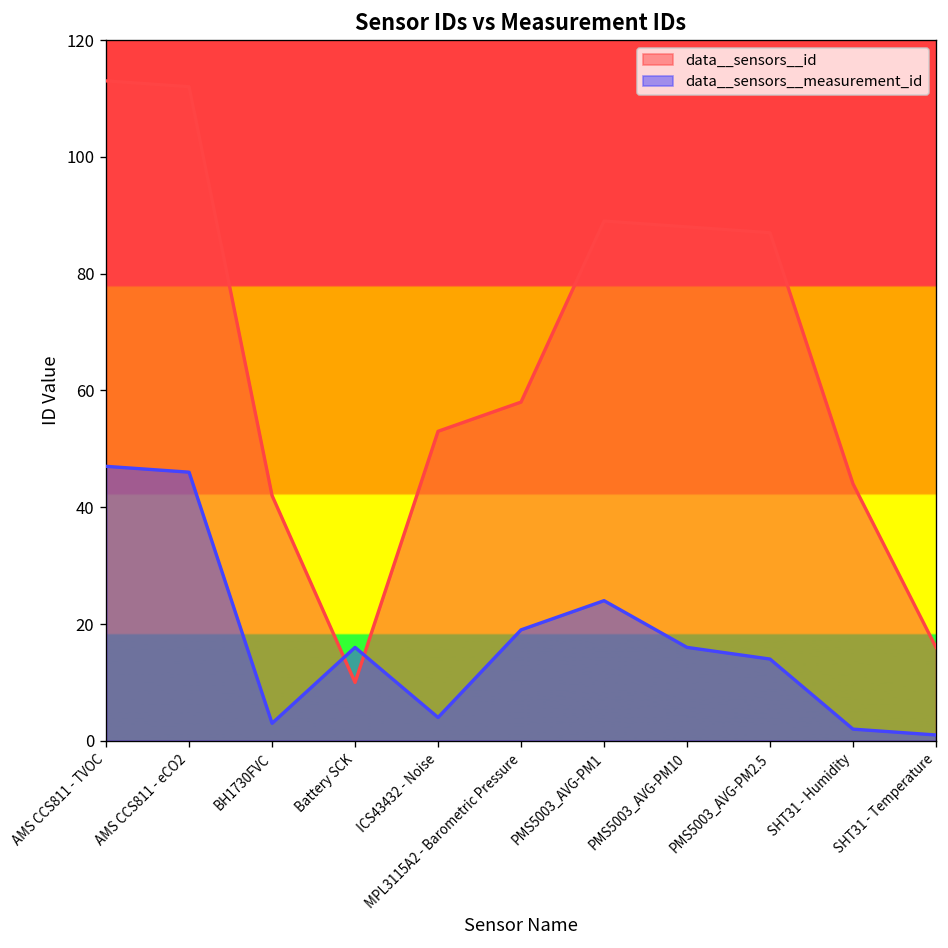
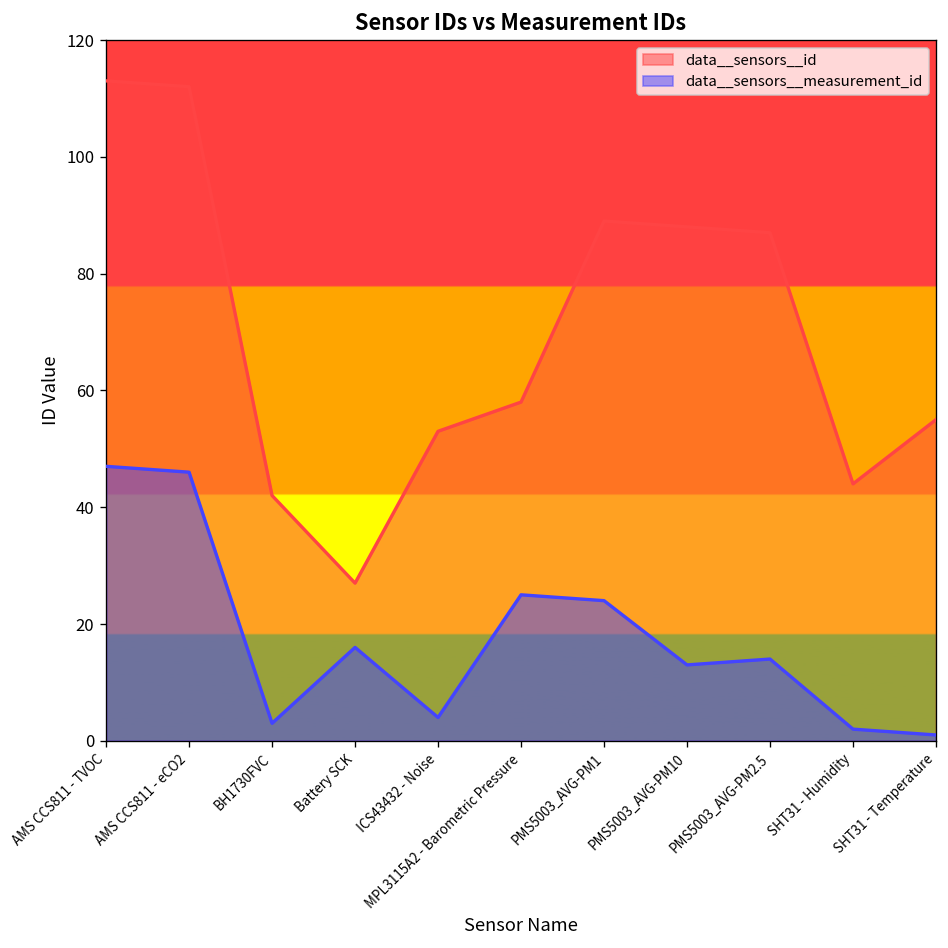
  {
    "data__sensors__id": {
      "AMS CCS811 - TVOC": 113,
      "AMS CCS811 - eCO2": 112,
      "BH1730FVC": 42,
-     "Battery SCK": 10,
+     "Battery SCK": 27,
      "ICS43432 - Noise": 53,
      "MPL3115A2 - Barometric Pressure": 58,
      "PMS5003_AVG-PM1": 89,
      "PMS5003_AVG-PM10": 88,
      "PMS5003_AVG-PM2.5": 87,
      "SHT31 - Humidity": 44,
-     "SHT31 - Temperature": 16
+     "SHT31 - Temperature": 55
    },
    "data__sensors__measurement_id": {
      "AMS CCS811 - TVOC": 47,
      "AMS CCS811 - eCO2": 46,
      "BH1730FVC": 3,
      "Battery SCK": 16,
      "ICS43432 - Noise": 4,
-     "MPL3115A2 - Barometric Pressure": 19,
+     "MPL3115A2 - Barometric Pressure": 25,
      "PMS5003_AVG-PM1": 24,
-     "PMS5003_AVG-PM10": 16,
+     "PMS5003_AVG-PM10": 13,
      "PMS5003_AVG-PM2.5": 14,
      "SHT31 - Humidity": 2,
      "SHT31 - Temperature": 1
    }
  }
